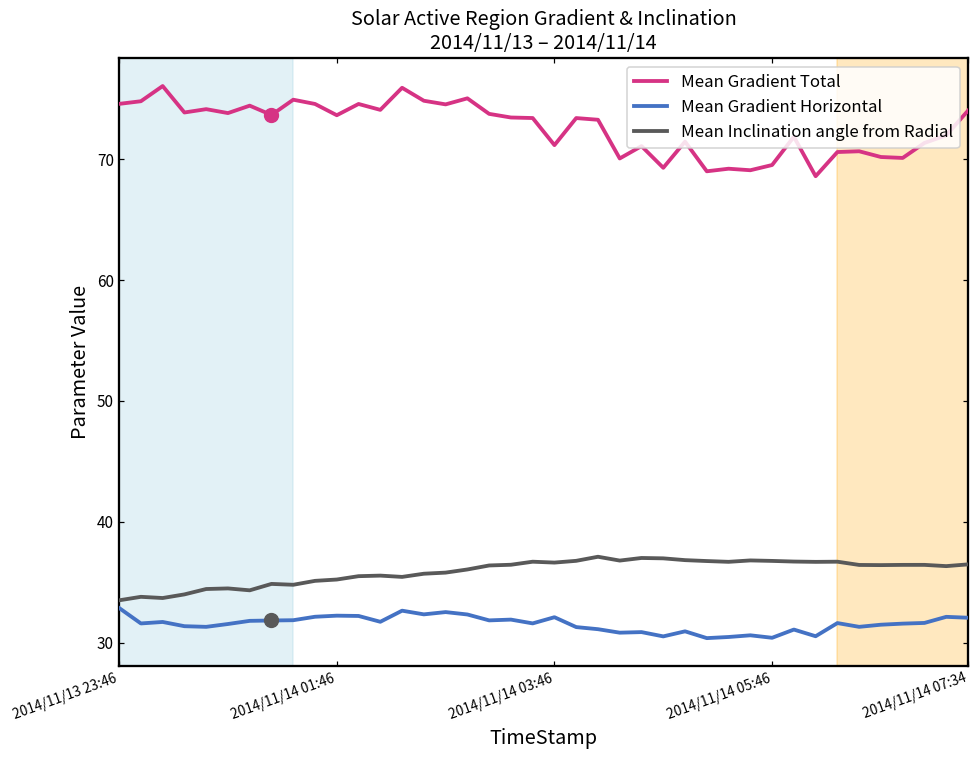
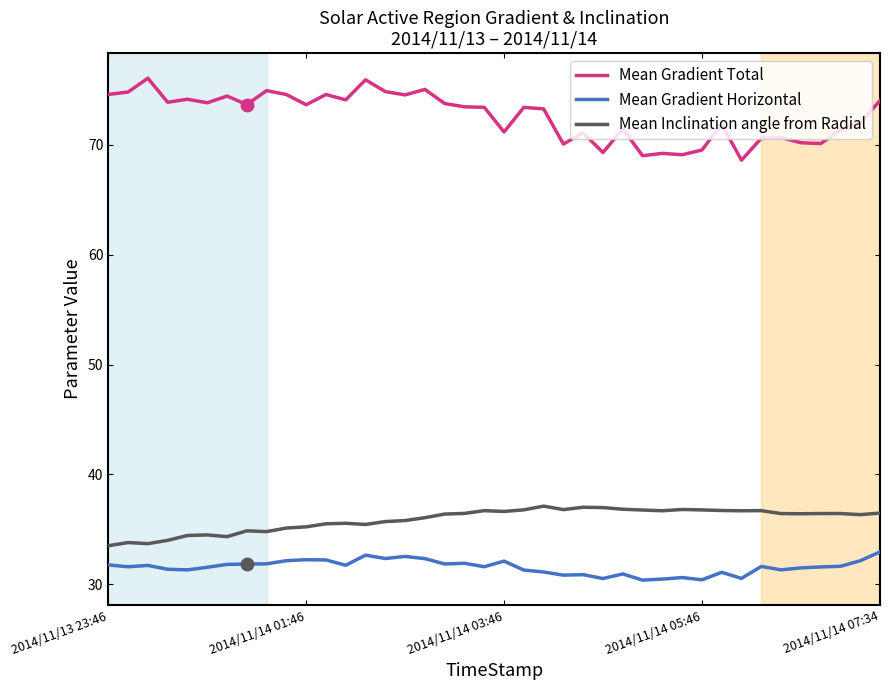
  {
    "Mean Gradient Horizontal": {
-     "2014/11/13 23:46": 32.9,
+     "2014/11/13 23:46": 31.8,
      "2014/11/14 01:46": 32.2,
      "2014/11/14 03:46": 32.1,
      "2014/11/14 05:46": 30.4,
-     "2014/11/14 07:34": 32.1
+     "2014/11/14 07:34": 32.9
    }
  }
